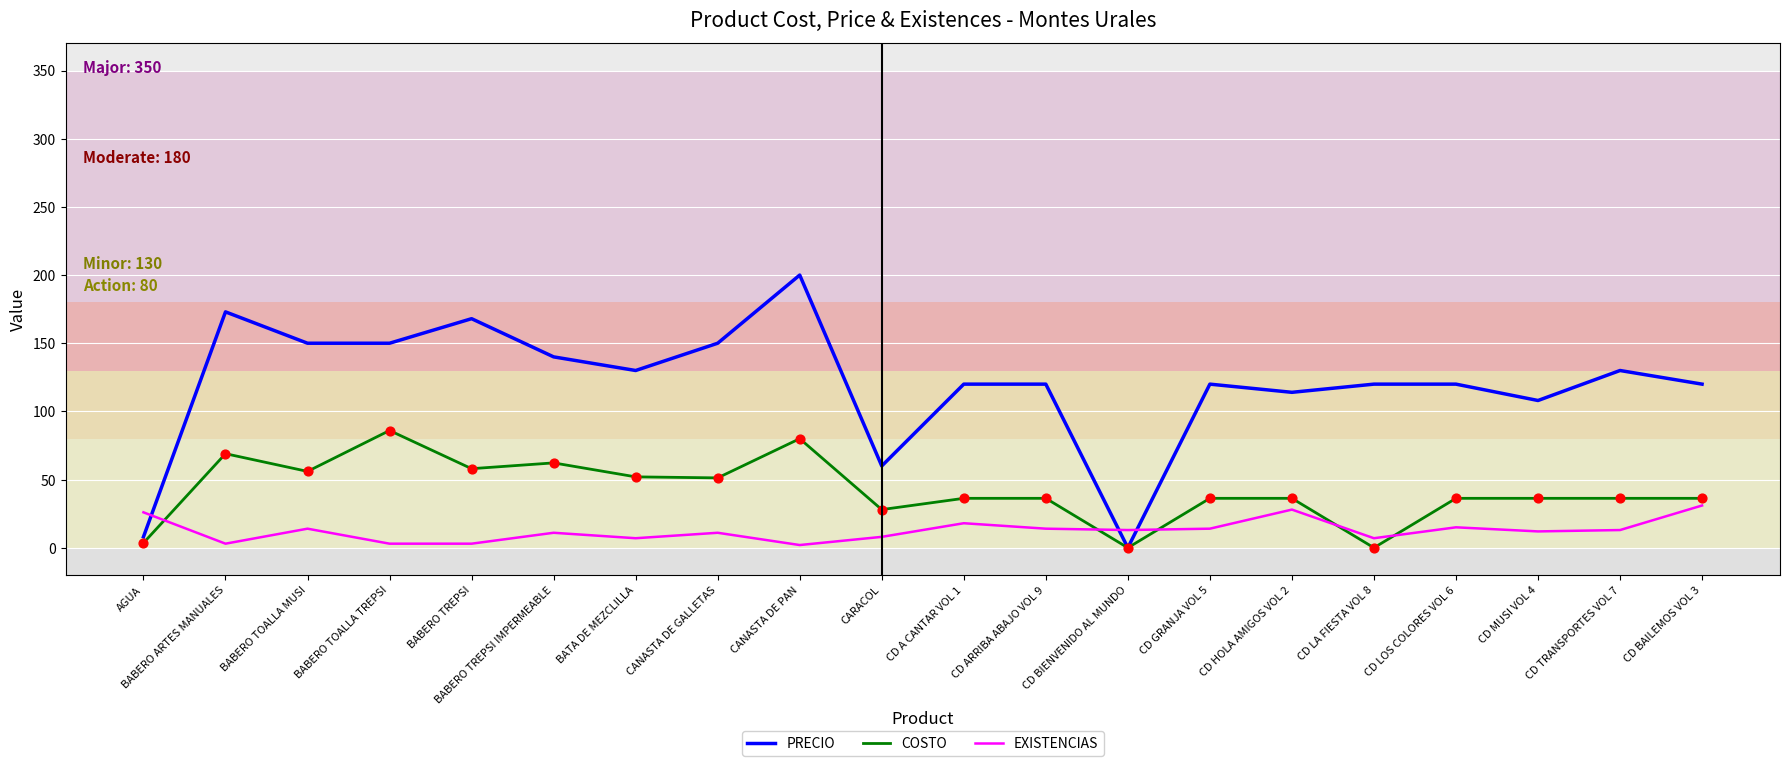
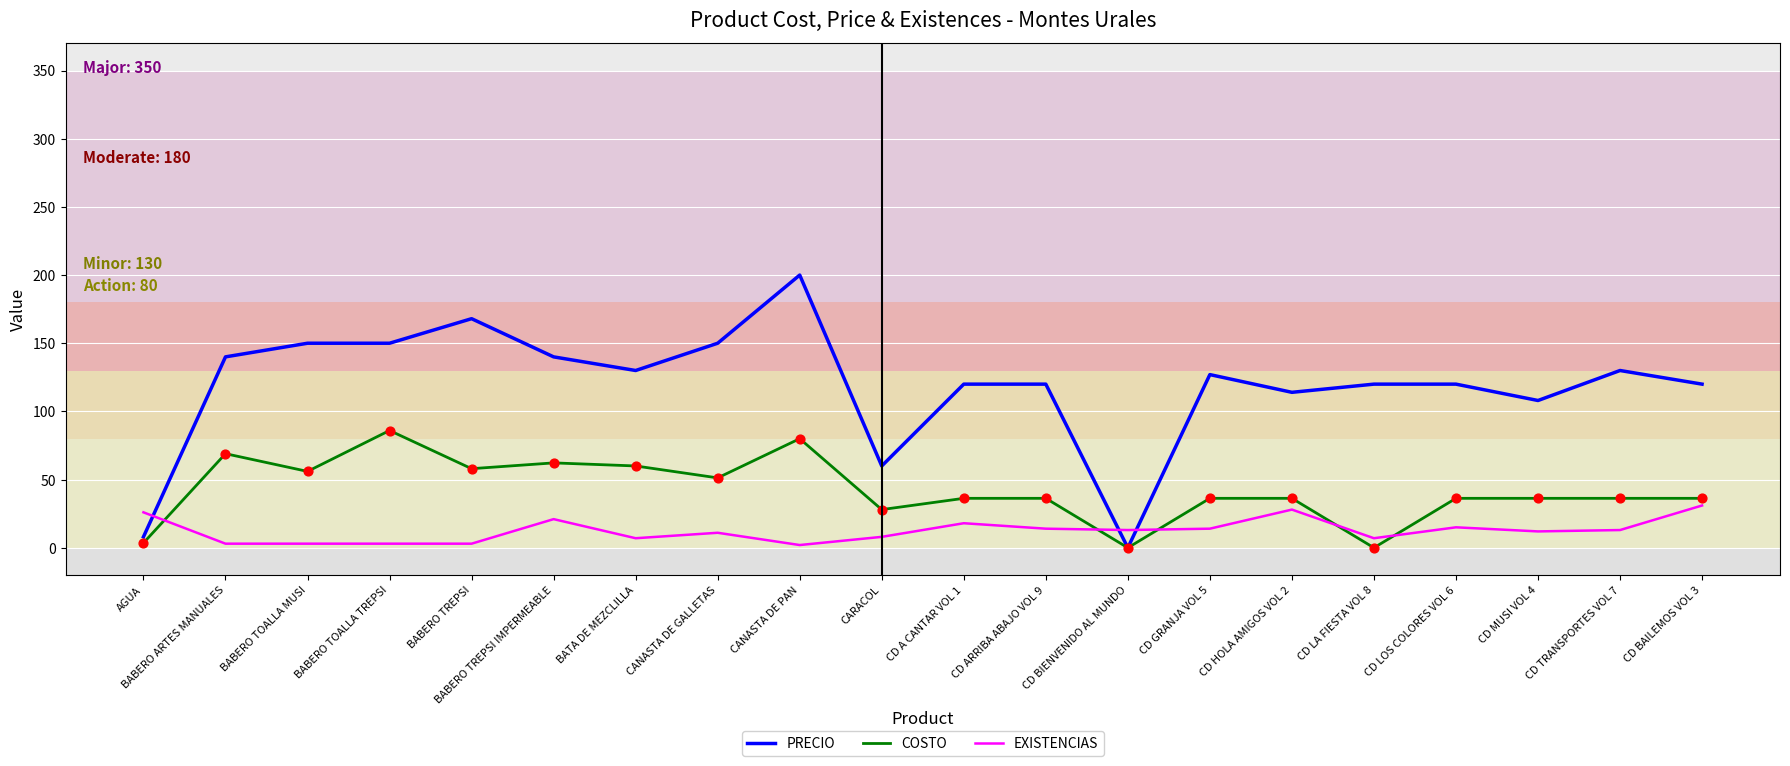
  {
    "PRECIO": {
      "AGUA": 8,
-     "BABERO ARTES MANUALES": 173,
+     "BABERO ARTES MANUALES": 140,
      "BABERO TOALLA MUSI": 150,
      "BABERO TOALLA TREPSI": 150,
      "BABERO TREPSI": 168,
      "BABERO TREPSI IMPERMEABLE": 140,
      "BATA DE MEZCLILLA": 130,
      "CANASTA DE GALLETAS": 150,
      "CANASTA DE PAN": 200,
      "CARACOL": 60,
      "CD A CANTAR VOL 1": 120,
      "CD ARRIBA ABAJO VOL 9": 120,
-     "CD GRANJA VOL 5": 120,
+     "CD GRANJA VOL 5": 127,
      "CD HOLA AMIGOS VOL 2": 114,
      "CD LA FIESTA VOL 8": 120,
      "CD LOS COLORES VOL 6": 120,
      "CD MUSI VOL 4": 108,
      "CD TRANSPORTES VOL 7": 130,
      "CD BAILEMOS VOL 3": 120
    },
    "COSTO": {
      "AGUA": 4,
      "BABERO ARTES MANUALES": 69,
      "BABERO TOALLA MUSI": 56,
      "BABERO TOALLA TREPSI": 86,
      "BABERO TREPSI": 58,
      "BABERO TREPSI IMPERMEABLE": 62,
-     "BATA DE MEZCLILLA": 52,
+     "BATA DE MEZCLILLA": 60,
      "CANASTA DE GALLETAS": 51,
      "CANASTA DE PAN": 80,
      "CARACOL": 28,
      "CD A CANTAR VOL 1": 36,
      "CD ARRIBA ABAJO VOL 9": 36,
      "CD GRANJA VOL 5": 36,
      "CD HOLA AMIGOS VOL 2": 36,
      "CD LA FIESTA VOL 8": 0,
      "CD LOS COLORES VOL 6": 36,
      "CD MUSI VOL 4": 36,
      "CD TRANSPORTES VOL 7": 36,
      "CD BAILEMOS VOL 3": 36
    },
    "EXISTENCIAS": {
      "AGUA": 26,
      "BABERO ARTES MANUALES": 3,
-     "BABERO TOALLA MUSI": 14,
+     "BABERO TOALLA MUSI": 3,
      "BABERO TOALLA TREPSI": 3,
      "BABERO TREPSI": 3,
-     "BABERO TREPSI IMPERMEABLE": 11,
+     "BABERO TREPSI IMPERMEABLE": 21,
      "BATA DE MEZCLILLA": 7,
      "CANASTA DE GALLETAS": 11,
      "CANASTA DE PAN": 2,
      "CARACOL": 8,
      "CD A CANTAR VOL 1": 18,
      "CD ARRIBA ABAJO VOL 9": 14,
      "CD BIENVENIDO AL MUNDO": 13,
      "CD GRANJA VOL 5": 14,
      "CD HOLA AMIGOS VOL 2": 28,
      "CD LA FIESTA VOL 8": 7,
      "CD LOS COLORES VOL 6": 15,
      "CD MUSI VOL 4": 12,
      "CD TRANSPORTES VOL 7": 13,
      "CD BAILEMOS VOL 3": 31
    }
  }
